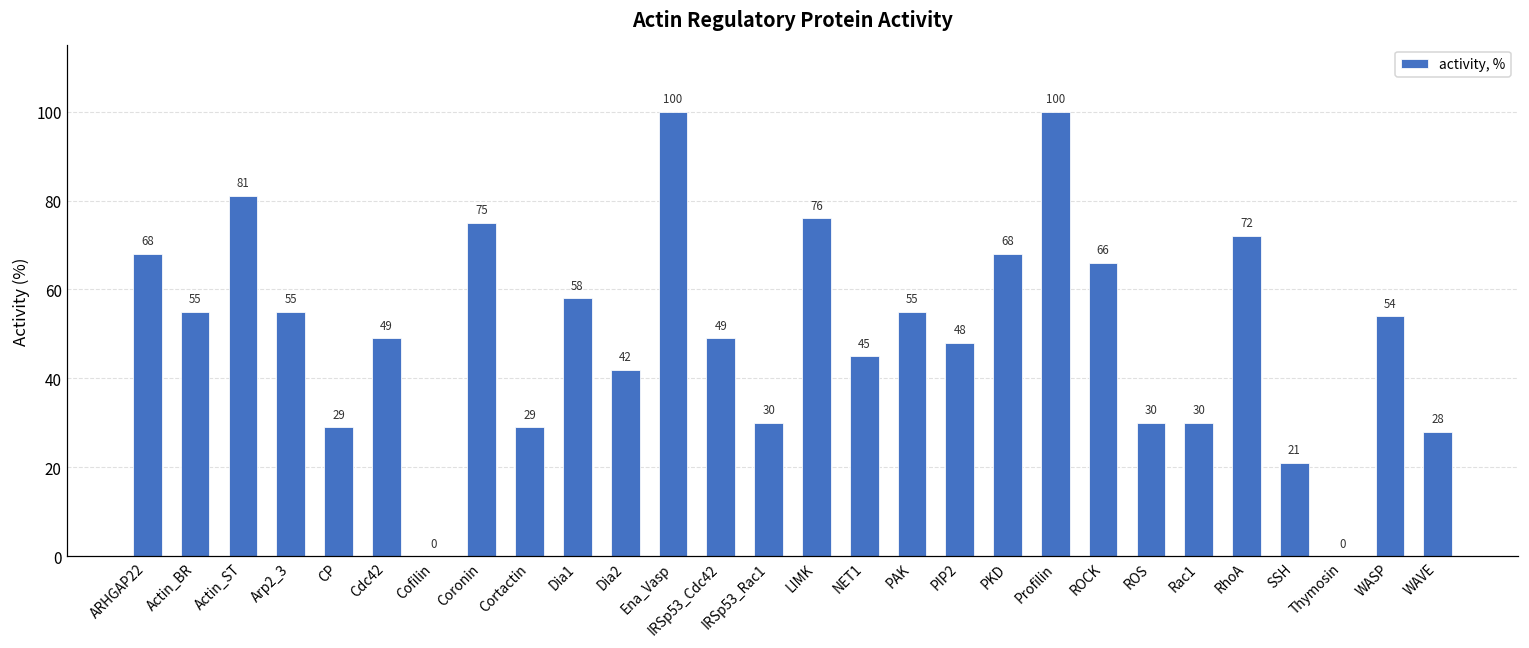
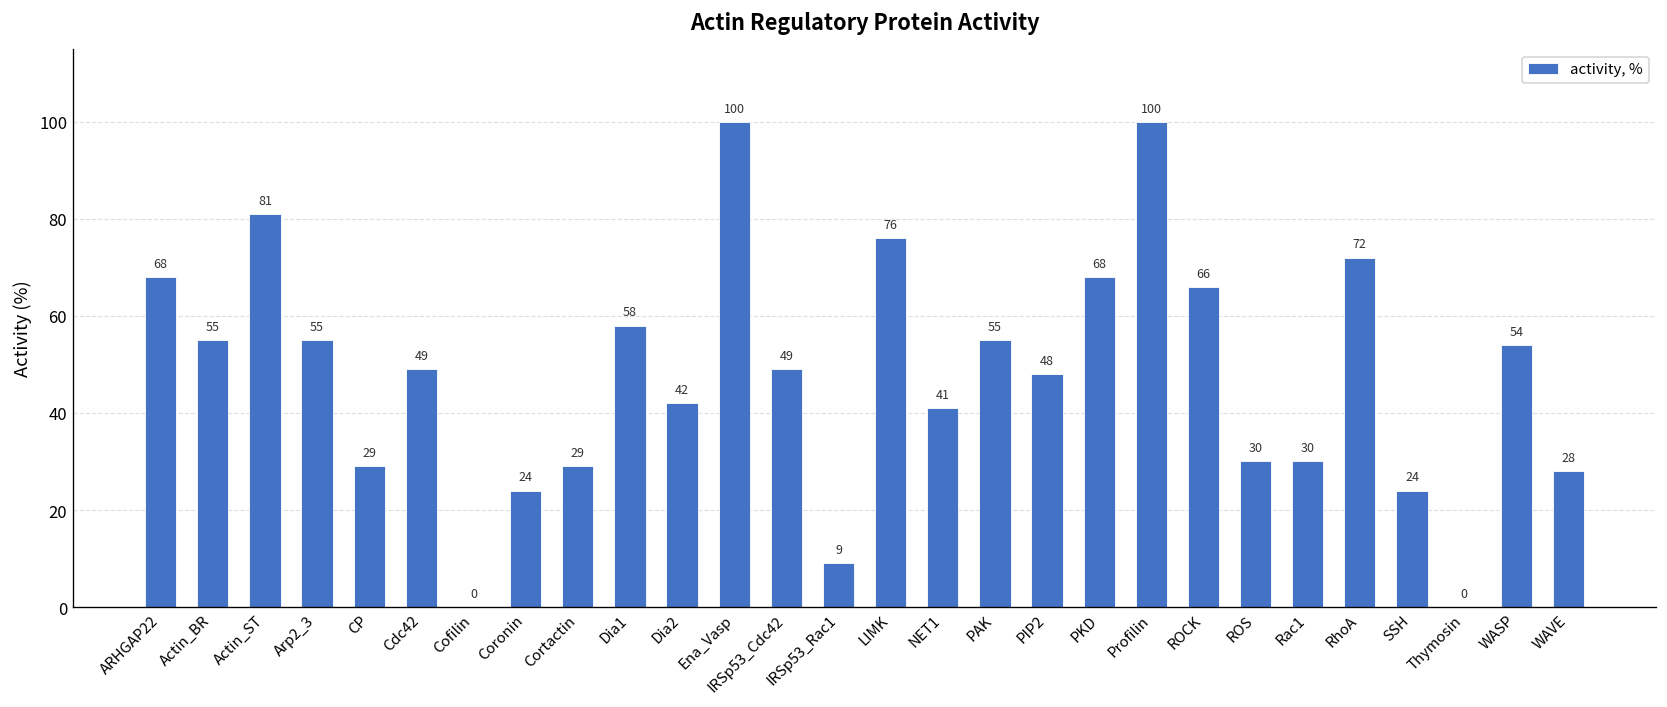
  {
    "ARHGAP22": 68,
    "Actin_BR": 55,
    "Actin_ST": 81,
    "Arp2_3": 55,
    "CP": 29,
    "Cdc42": 49,
    "Cofilin": 0,
-   "Coronin": 75,
+   "Coronin": 24,
    "Cortactin": 29,
    "Dia1": 58,
    "Dia2": 42,
    "Ena_Vasp": 100,
    "IRSp53_Cdc42": 49,
-   "IRSp53_Rac1": 30,
+   "IRSp53_Rac1": 9,
    "LIMK": 76,
-   "NET1": 45,
+   "NET1": 41,
    "PAK": 55,
    "PIP2": 48,
    "PKD": 68,
    "Profilin": 100,
    "ROCK": 66,
    "ROS": 30,
    "Rac1": 30,
    "RhoA": 72,
-   "SSH": 21,
+   "SSH": 24,
    "Thymosin": 0,
    "WASP": 54,
    "WAVE": 28
  }
